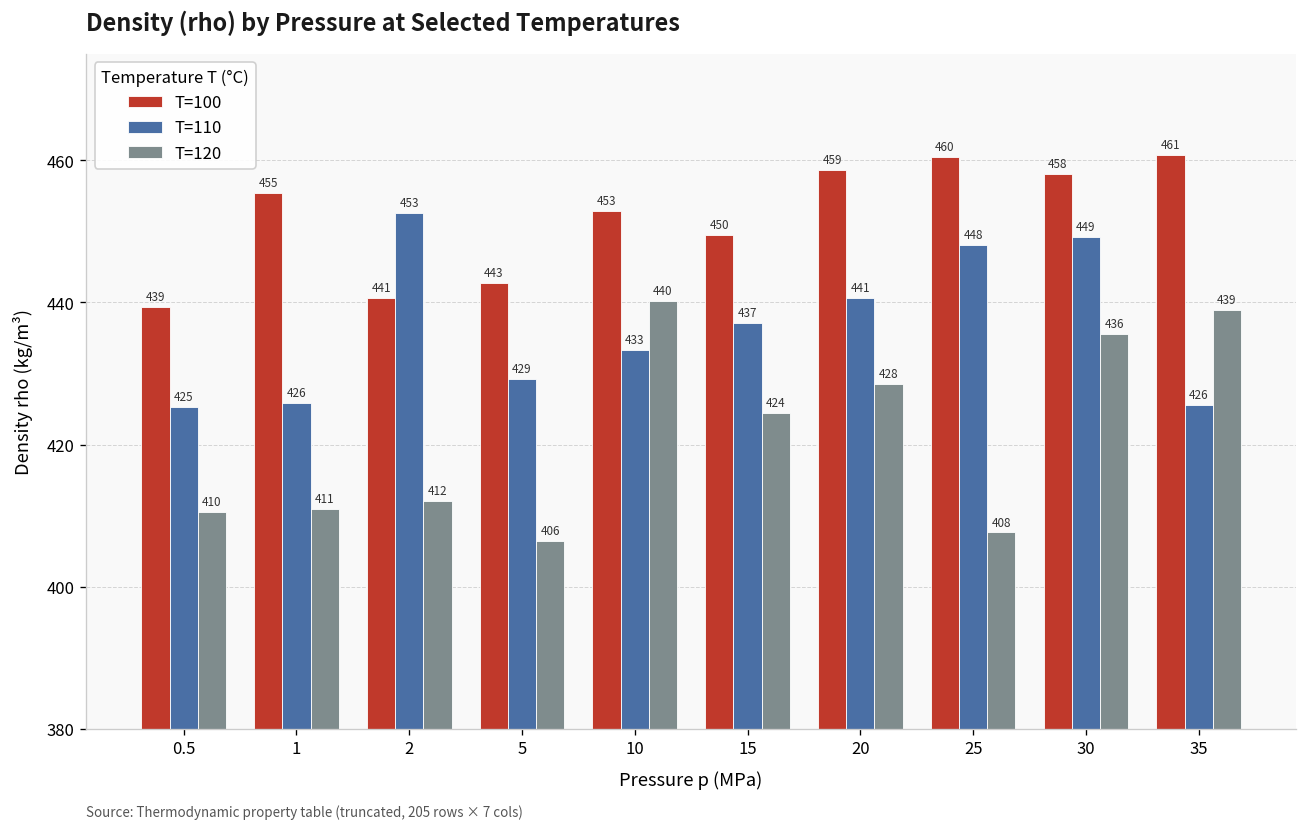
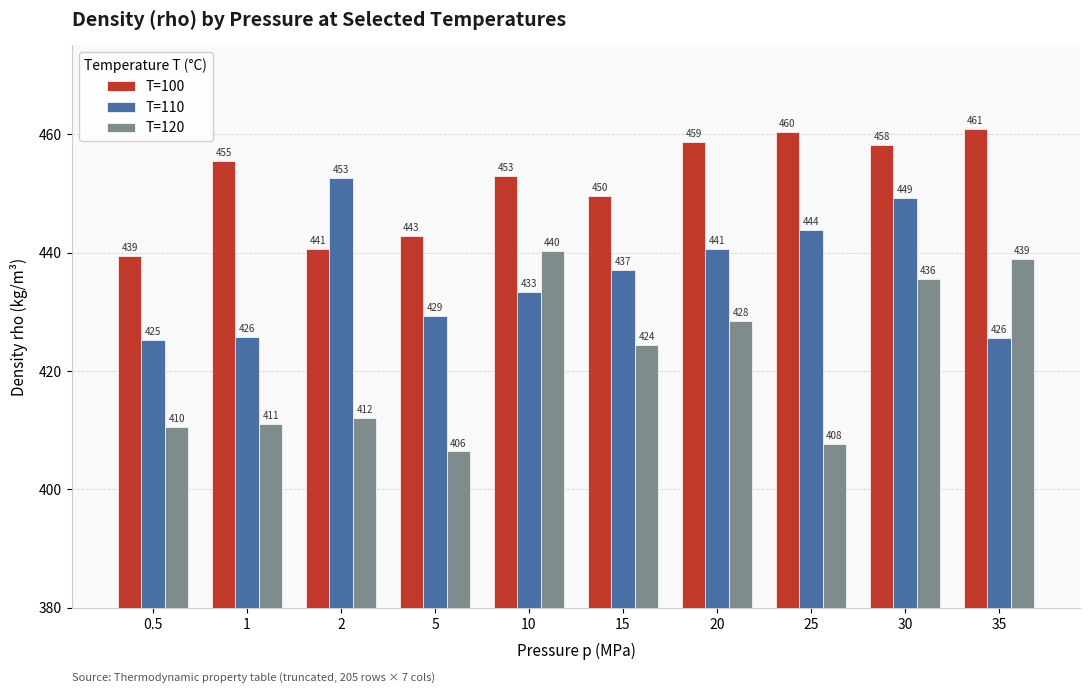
  {
    "T=100": {
      "0.5": 439,
      "1": 455,
      "2": 441,
      "5": 443,
      "10": 453,
      "15": 450,
      "20": 459,
      "25": 460,
      "30": 458,
      "35": 461
    },
    "T=110": {
      "0.5": 425,
      "1": 426,
      "2": 453,
      "5": 429,
      "10": 433,
      "15": 437,
      "20": 441,
-     "25": 448,
+     "25": 444,
      "30": 449,
      "35": 426
    },
    "T=120": {
      "0.5": 410,
      "1": 411,
      "2": 412,
      "5": 406,
      "10": 440,
      "15": 424,
      "20": 428,
      "25": 408,
      "30": 436,
      "35": 439
    }
  }
